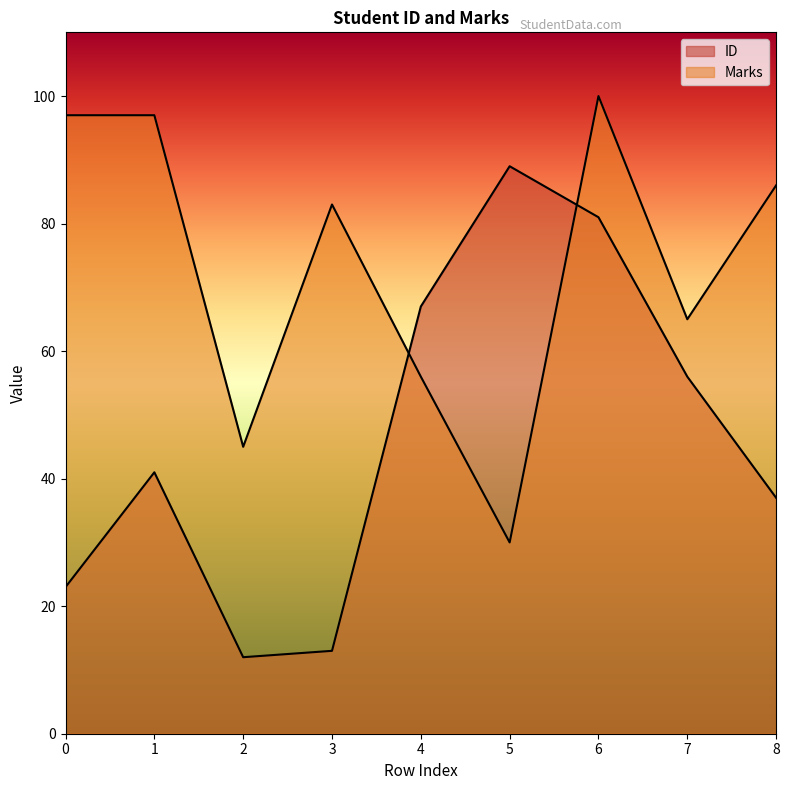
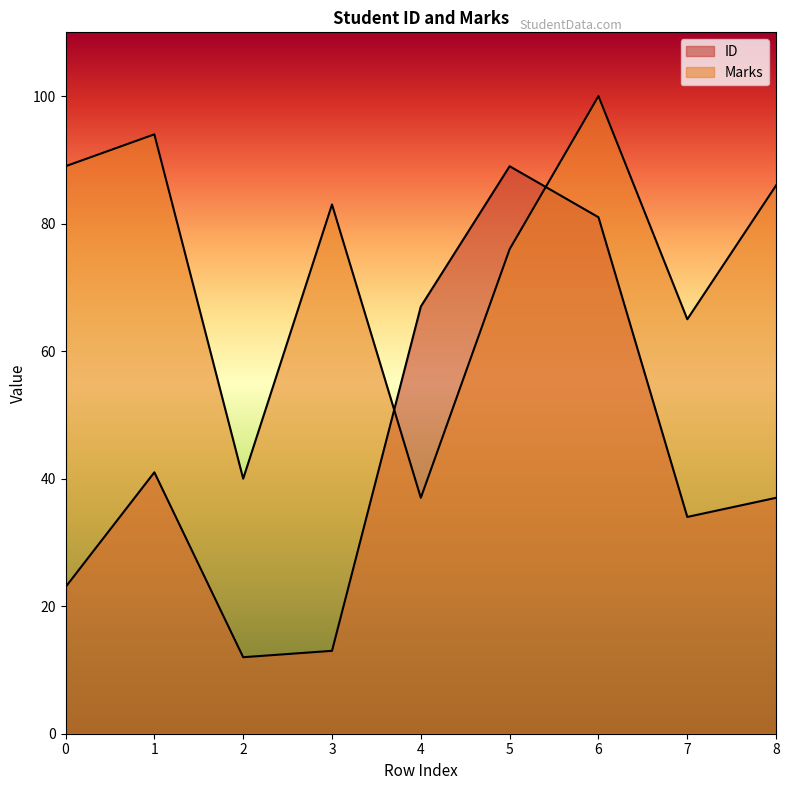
  {
    "ID": {
      "0": 23,
      "1": 41,
      "2": 12,
      "3": 13,
      "4": 67,
      "5": 89,
      "6": 81,
-     "7": 56,
+     "7": 34,
      "8": 37
    },
    "Marks": {
-     "0": 97,
-     "1": 97,
-     "2": 45,
+     "0": 89,
+     "1": 94,
+     "2": 40,
      "3": 83,
-     "4": 56,
-     "5": 30,
+     "4": 37,
+     "5": 76,
      "6": 100,
      "7": 65,
      "8": 86
    }
  }
